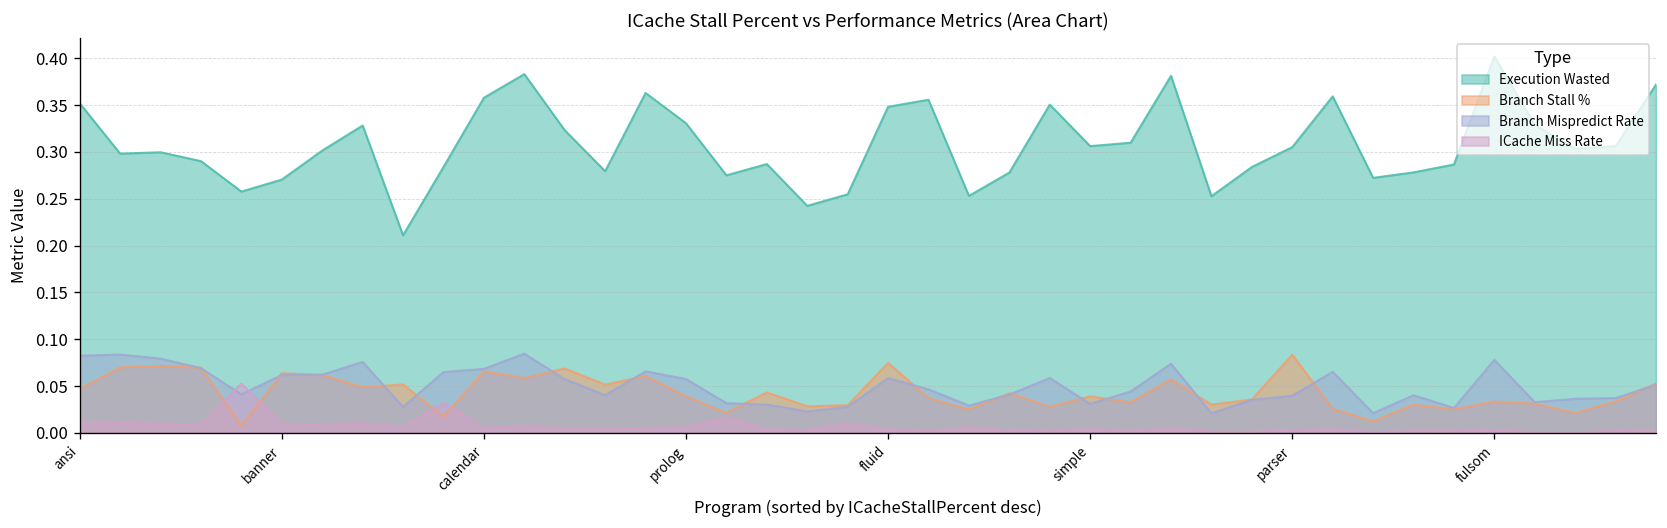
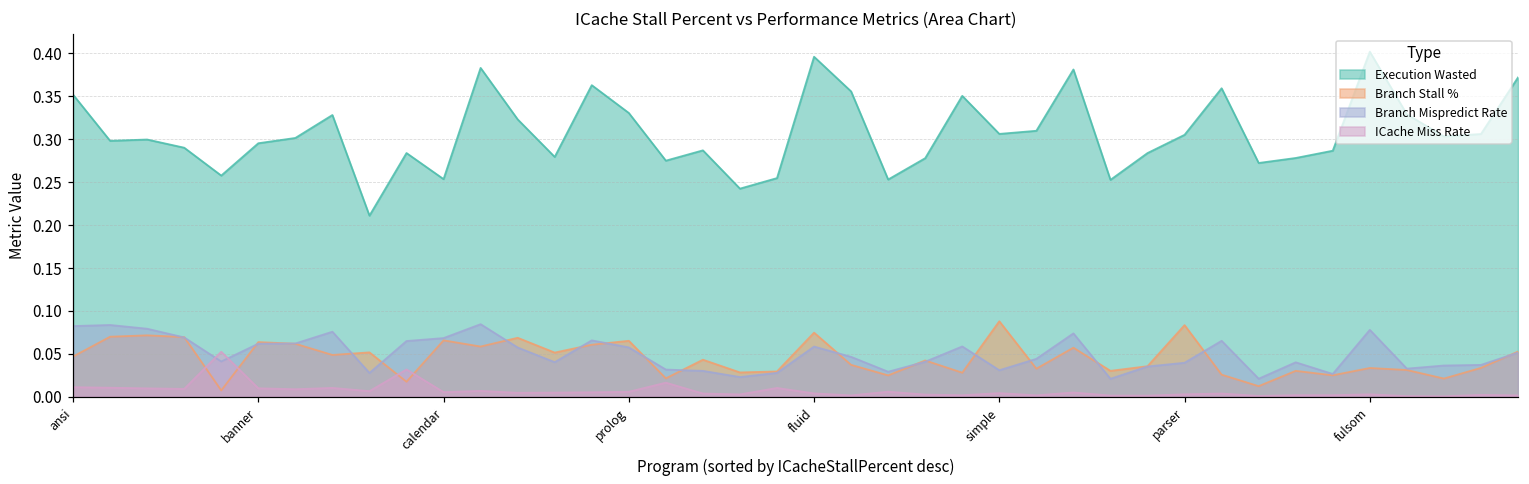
  {
    "Execution Wasted": {
      "ansi": 0.35,
-     "banner": 0.27,
-     "calendar": 0.36,
+     "banner": 0.30,
+     "calendar": 0.25,
      "prolog": 0.33,
-     "fluid": 0.35,
+     "fluid": 0.40,
      "simple": 0.31,
      "parser": 0.31
    },
    "Branch Stall %": {
      "ansi": 0.05,
-     "prolog": 0.04,
+     "prolog": 0.07,
      "fluid": 0.07,
-     "simple": 0.04,
+     "simple": 0.09,
      "parser": 0.08,
      "fulsom": 0.03
    }
  }
